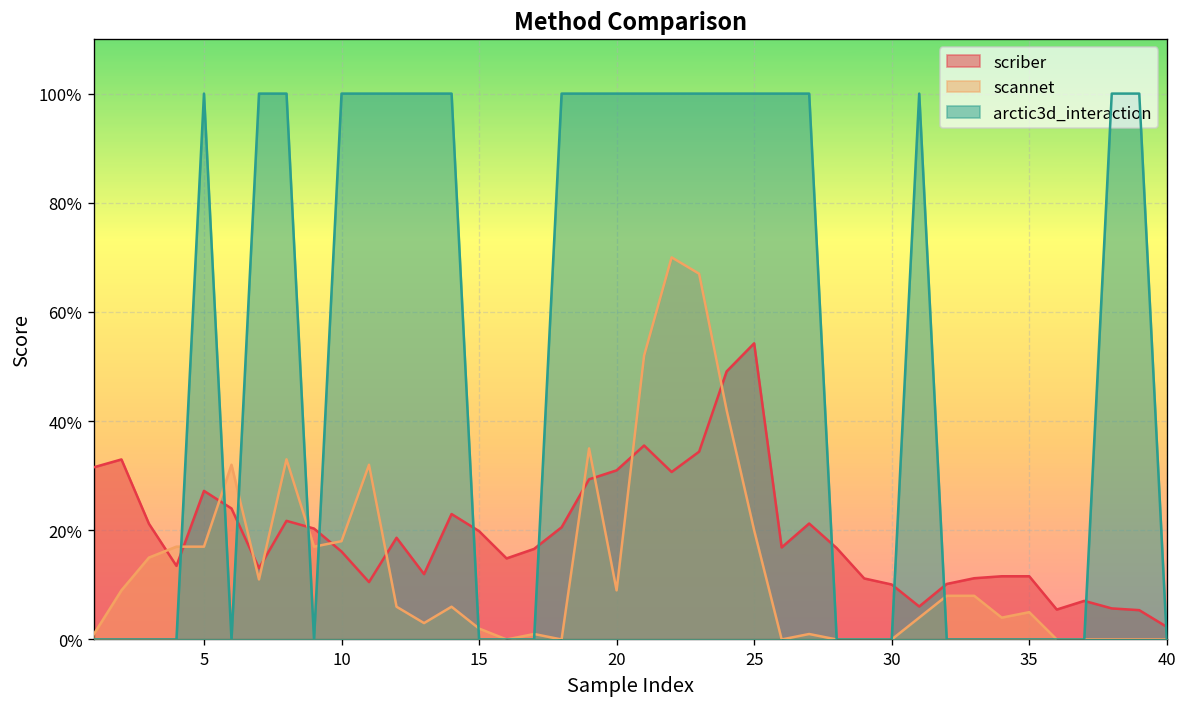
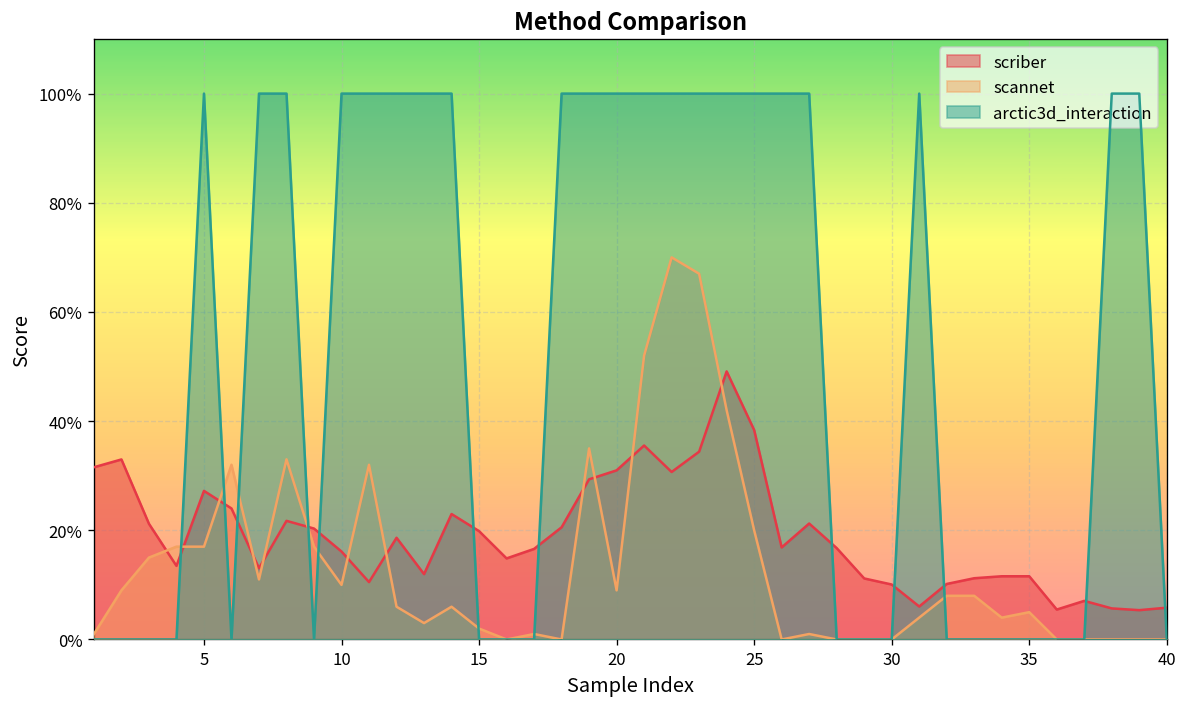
  {
    "scriber": {
      "5": "27%",
      "10": "16%",
      "15": "20%",
      "20": "31%",
-     "25": "54%",
+     "25": "38%",
      "30": "10%",
      "35": "12%",
-     "40": "2%"
+     "40": "6%"
    },
    "scannet": {
      "5": "17%",
-     "10": "18%",
+     "10": "10%",
      "15": "2%",
      "20": "9%",
      "25": "20%",
      "35": "5%"
    },
    "arctic3d_interaction": {
      "5": "100%",
      "10": "100%",
      "15": "0%",
      "20": "100%",
      "25": "100%",
      "35": "0%"
    }
  }
